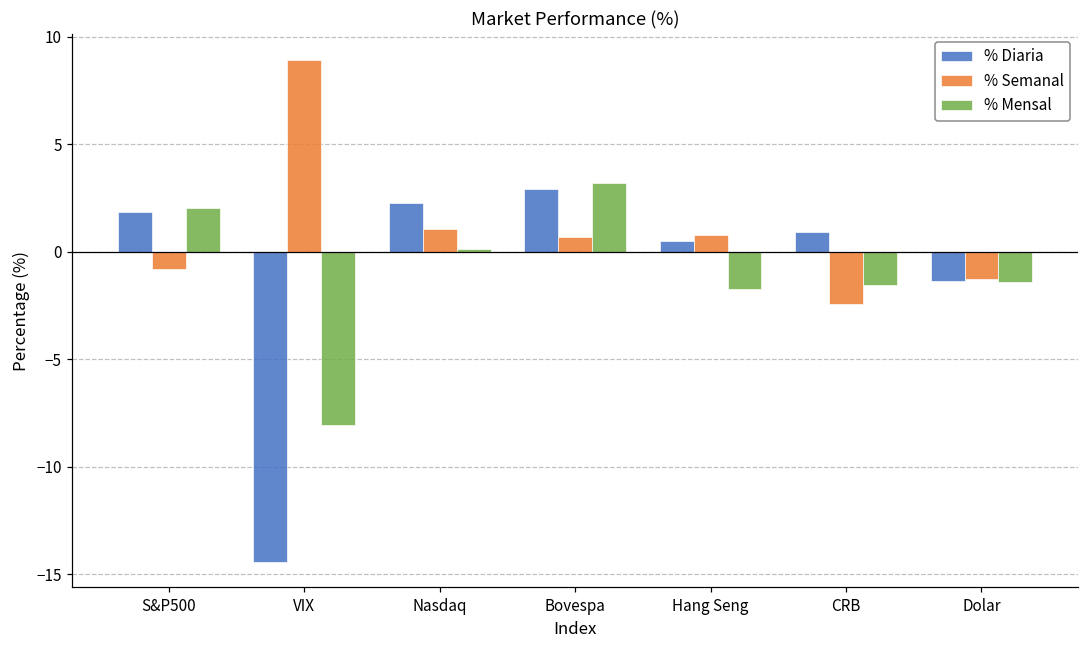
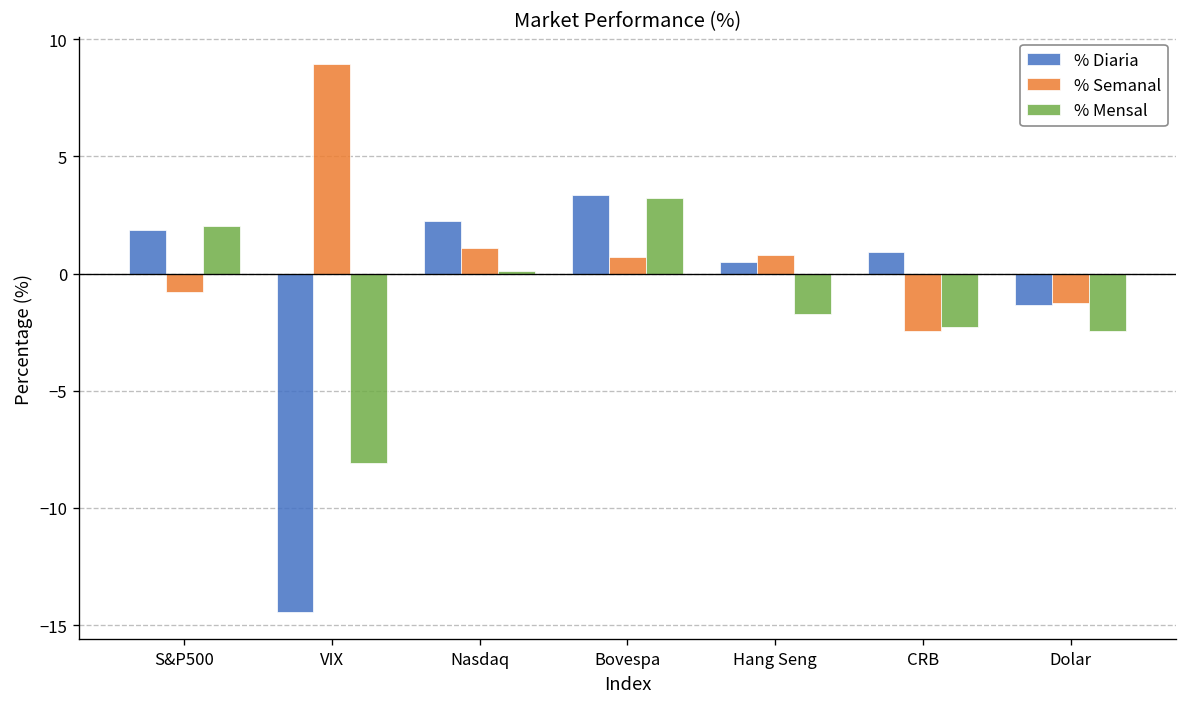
  {
    "% Diaria": {
      "S&P500": 1.9,
      "VIX": -14.4,
      "Nasdaq": 2.3,
-     "Bovespa": 2.9,
+     "Bovespa": 3.4,
      "Hang Seng": 0.5,
      "CRB": 0.9,
      "Dolar": -1.4
    },
    "% Semanal": {
      "S&P500": -0.8,
      "VIX": 8.9,
      "Nasdaq": 1.1,
      "Bovespa": 0.7,
      "Hang Seng": 0.8,
      "CRB": -2.4,
      "Dolar": -1.3
    },
    "% Mensal": {
      "S&P500": 2.1,
      "VIX": -8.1,
      "Bovespa": 3.2,
      "Hang Seng": -1.7,
-     "CRB": -1.5,
-     "Dolar": -1.4
+     "CRB": -2.3,
+     "Dolar": -2.5
    }
  }
